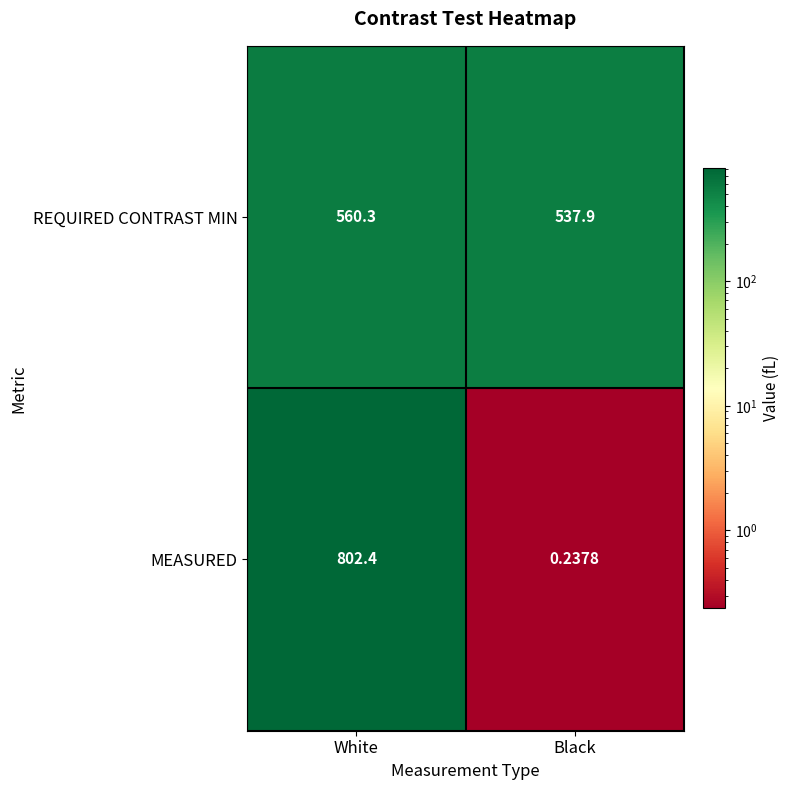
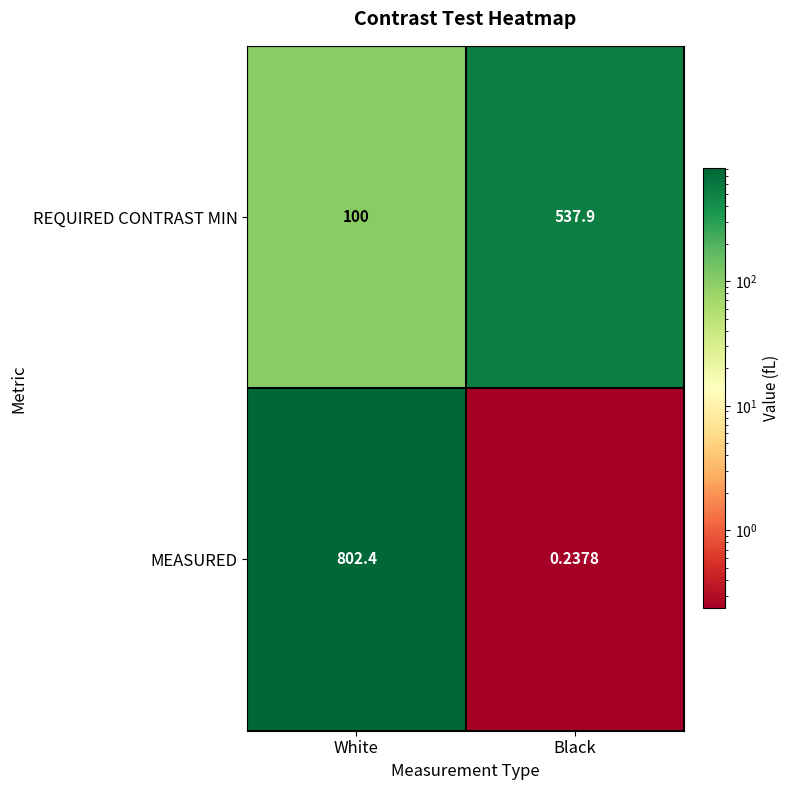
  {
    "REQUIRED CONTRAST MIN": {
-     "White": 560.3,
+     "White": 100,
      "Black": 537.9
    },
    "MEASURED": {
      "White": 802.4,
      "Black": 0.2378
    }
  }
